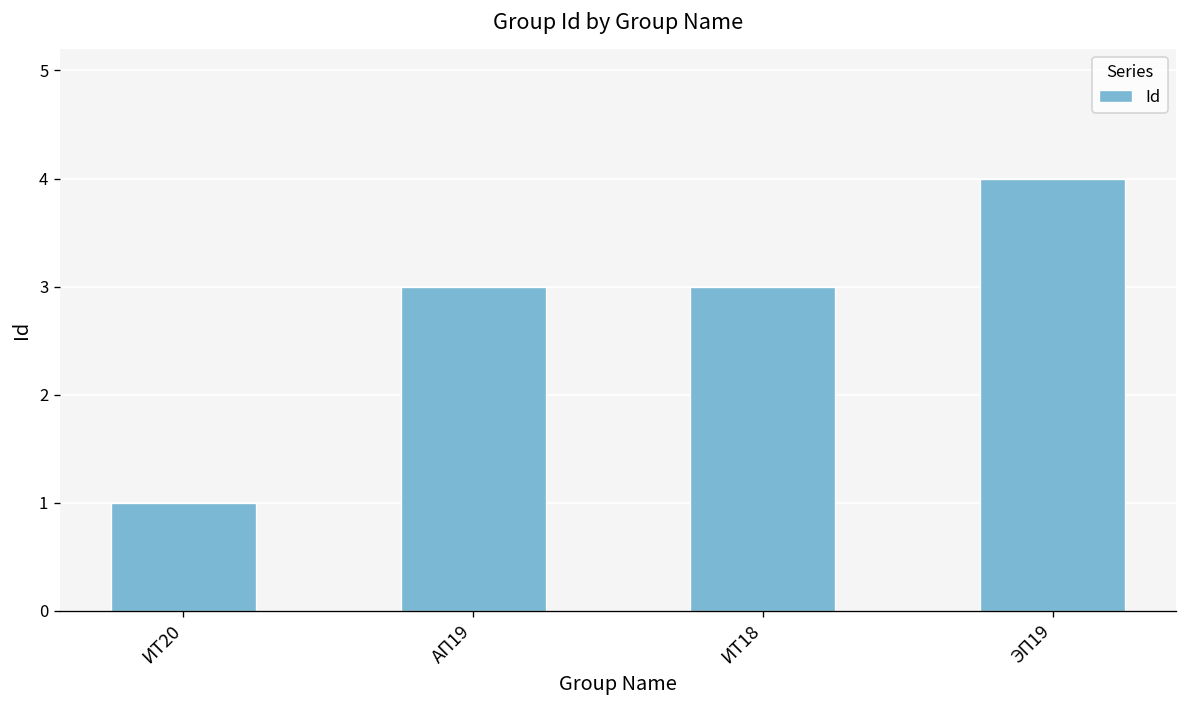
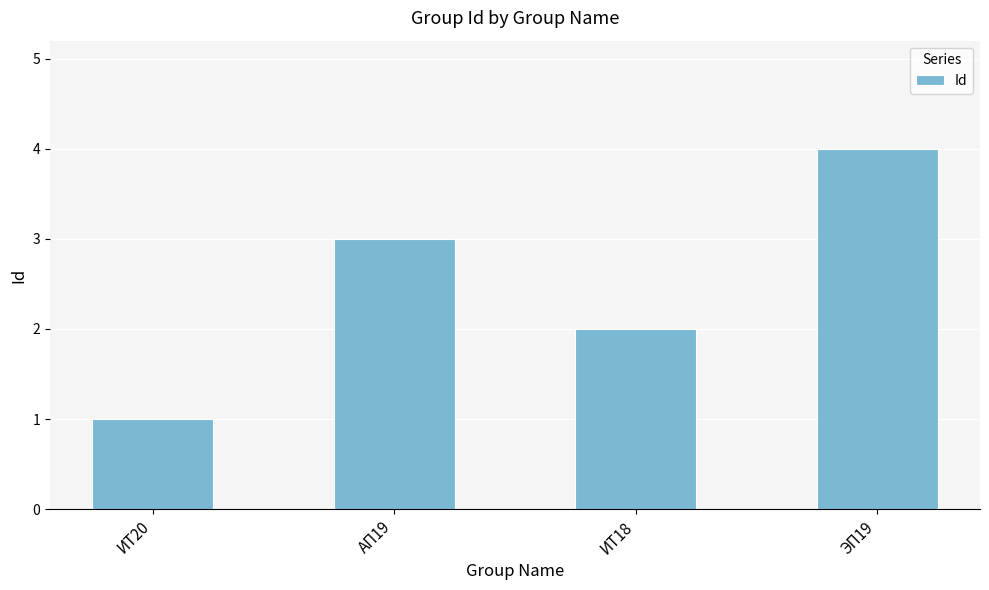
  {
    "ИТ20": 1,
    "АП19": 3,
-   "ИТ18": 3,
+   "ИТ18": 2,
    "ЭП19": 4
  }
